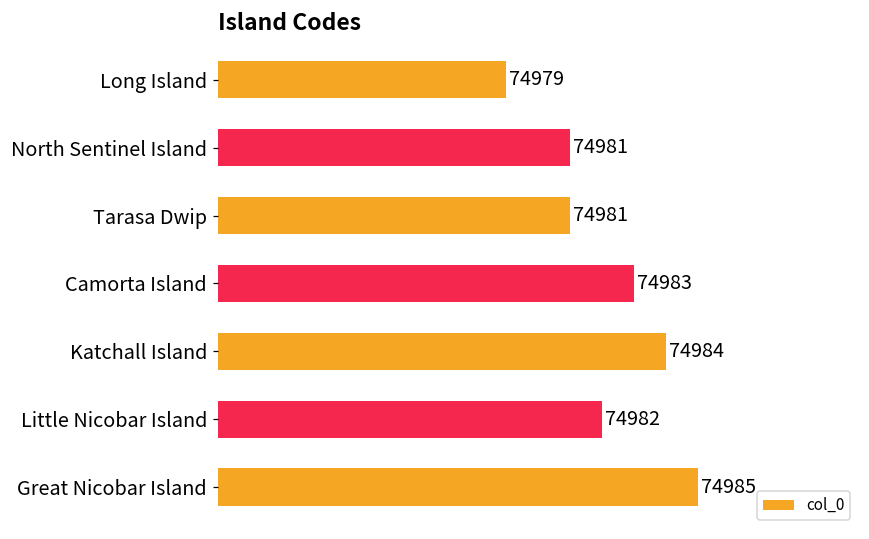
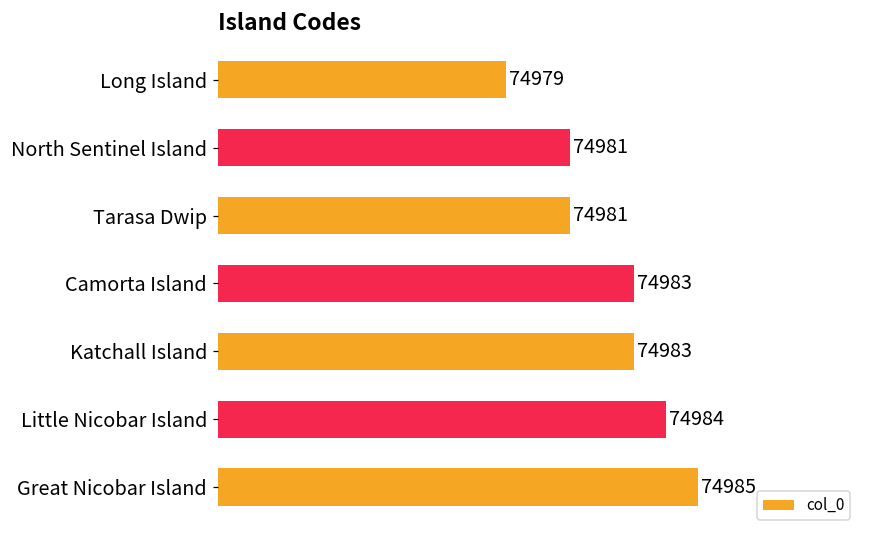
  {
    "Long Island": 74979,
    "North Sentinel Island": 74981,
    "Tarasa Dwip": 74981,
    "Camorta Island": 74983,
-   "Katchall Island": 74984,
-   "Little Nicobar Island": 74982,
+   "Katchall Island": 74983,
+   "Little Nicobar Island": 74984,
    "Great Nicobar Island": 74985
  }
